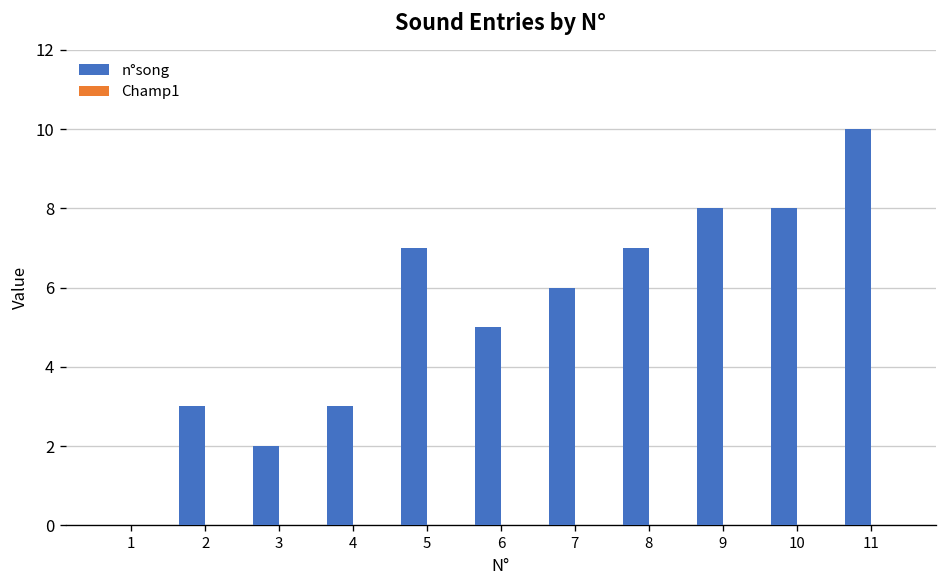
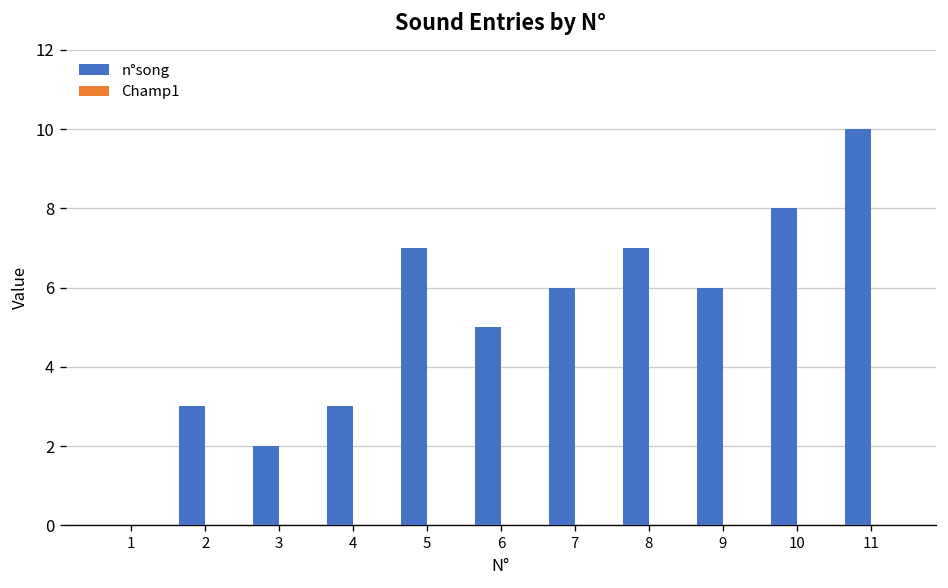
  {
    "n°song": {
      "1": 0,
      "2": 3,
      "3": 2,
      "4": 3,
      "5": 7,
      "6": 5,
      "7": 6,
      "8": 7,
-     "9": 8,
+     "9": 6,
      "10": 8,
      "11": 10
    },
    "Champ1": {
      "1": 0,
      "2": 0,
      "3": 0,
      "4": 0,
      "5": 0,
      "6": 0,
      "7": 0,
      "8": 0,
      "9": 0,
      "10": 0,
      "11": 0
    }
  }
